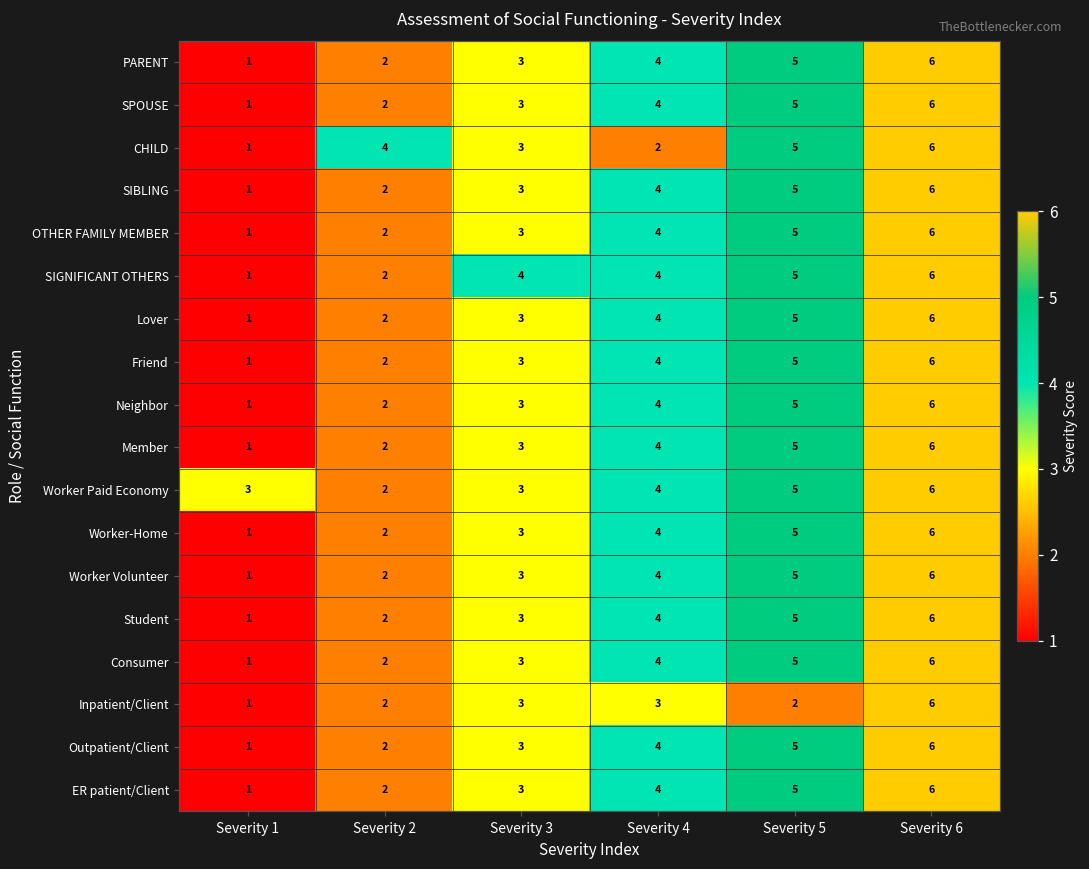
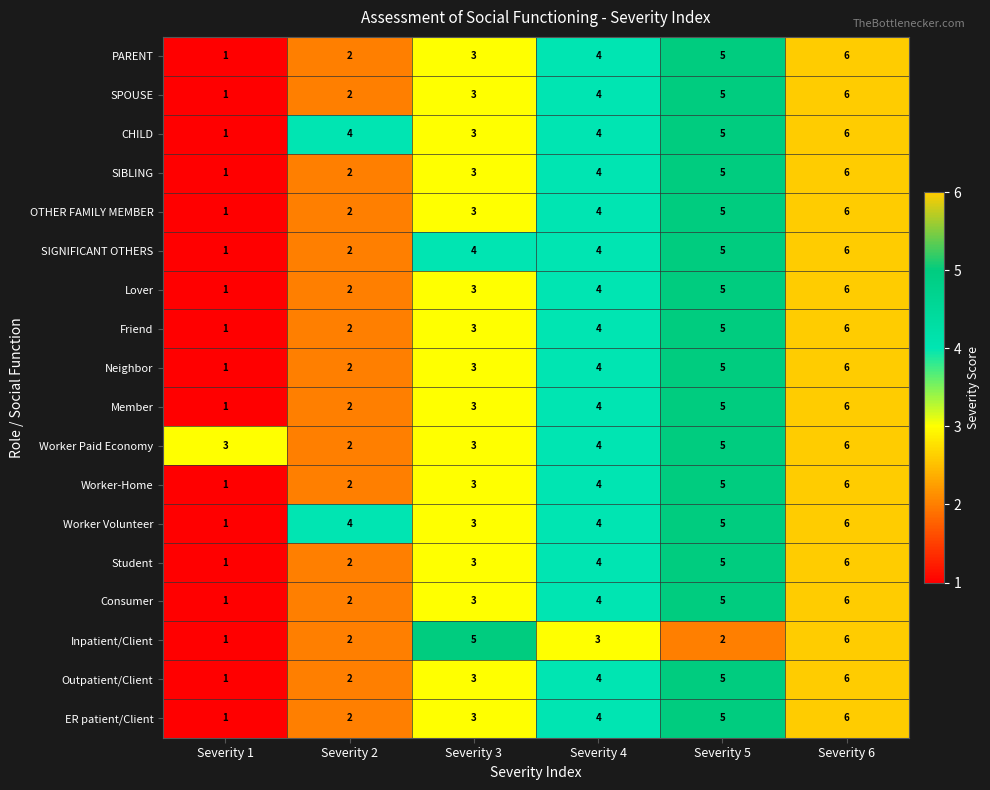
  {
    "PARENT": {
      "Severity 1": 1,
      "Severity 2": 2,
      "Severity 3": 3,
      "Severity 4": 4,
      "Severity 5": 5,
      "Severity 6": 6
    },
    "SPOUSE": {
      "Severity 1": 1,
      "Severity 2": 2,
      "Severity 3": 3,
      "Severity 4": 4,
      "Severity 5": 5,
      "Severity 6": 6
    },
    "CHILD": {
      "Severity 1": 1,
      "Severity 2": 4,
      "Severity 3": 3,
-     "Severity 4": 2,
+     "Severity 4": 4,
      "Severity 5": 5,
      "Severity 6": 6
    },
    "SIBLING": {
      "Severity 1": 1,
      "Severity 2": 2,
      "Severity 3": 3,
      "Severity 4": 4,
      "Severity 5": 5,
      "Severity 6": 6
    },
    "OTHER FAMILY MEMBER": {
      "Severity 1": 1,
      "Severity 2": 2,
      "Severity 3": 3,
      "Severity 4": 4,
      "Severity 5": 5,
      "Severity 6": 6
    },
    "SIGNIFICANT OTHERS": {
      "Severity 1": 1,
      "Severity 2": 2,
      "Severity 3": 4,
      "Severity 4": 4,
      "Severity 5": 5,
      "Severity 6": 6
    },
    "Lover": {
      "Severity 1": 1,
      "Severity 2": 2,
      "Severity 3": 3,
      "Severity 4": 4,
      "Severity 5": 5,
      "Severity 6": 6
    },
    "Friend": {
      "Severity 1": 1,
      "Severity 2": 2,
      "Severity 3": 3,
      "Severity 4": 4,
      "Severity 5": 5,
      "Severity 6": 6
    },
    "Neighbor": {
      "Severity 1": 1,
      "Severity 2": 2,
      "Severity 3": 3,
      "Severity 4": 4,
      "Severity 5": 5,
      "Severity 6": 6
    },
    "Member": {
      "Severity 1": 1,
      "Severity 2": 2,
      "Severity 3": 3,
      "Severity 4": 4,
      "Severity 5": 5,
      "Severity 6": 6
    },
    "Worker Paid Economy": {
      "Severity 1": 3,
      "Severity 2": 2,
      "Severity 3": 3,
      "Severity 4": 4,
      "Severity 5": 5,
      "Severity 6": 6
    },
    "Worker-Home": {
      "Severity 1": 1,
      "Severity 2": 2,
      "Severity 3": 3,
      "Severity 4": 4,
      "Severity 5": 5,
      "Severity 6": 6
    },
    "Worker Volunteer": {
      "Severity 1": 1,
-     "Severity 2": 2,
+     "Severity 2": 4,
      "Severity 3": 3,
      "Severity 4": 4,
      "Severity 5": 5,
      "Severity 6": 6
    },
    "Student": {
      "Severity 1": 1,
      "Severity 2": 2,
      "Severity 3": 3,
      "Severity 4": 4,
      "Severity 5": 5,
      "Severity 6": 6
    },
    "Consumer": {
      "Severity 1": 1,
      "Severity 2": 2,
      "Severity 3": 3,
      "Severity 4": 4,
      "Severity 5": 5,
      "Severity 6": 6
    },
    "Inpatient/Client": {
      "Severity 1": 1,
      "Severity 2": 2,
-     "Severity 3": 3,
+     "Severity 3": 5,
      "Severity 4": 3,
      "Severity 5": 2,
      "Severity 6": 6
    },
    "Outpatient/Client": {
      "Severity 1": 1,
      "Severity 2": 2,
      "Severity 3": 3,
      "Severity 4": 4,
      "Severity 5": 5,
      "Severity 6": 6
    },
    "ER patient/Client": {
      "Severity 1": 1,
      "Severity 2": 2,
      "Severity 3": 3,
      "Severity 4": 4,
      "Severity 5": 5,
      "Severity 6": 6
    }
  }
